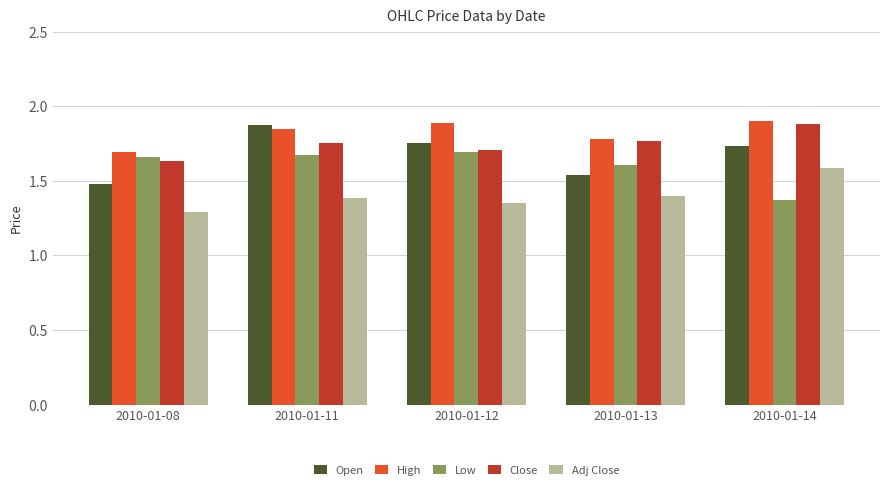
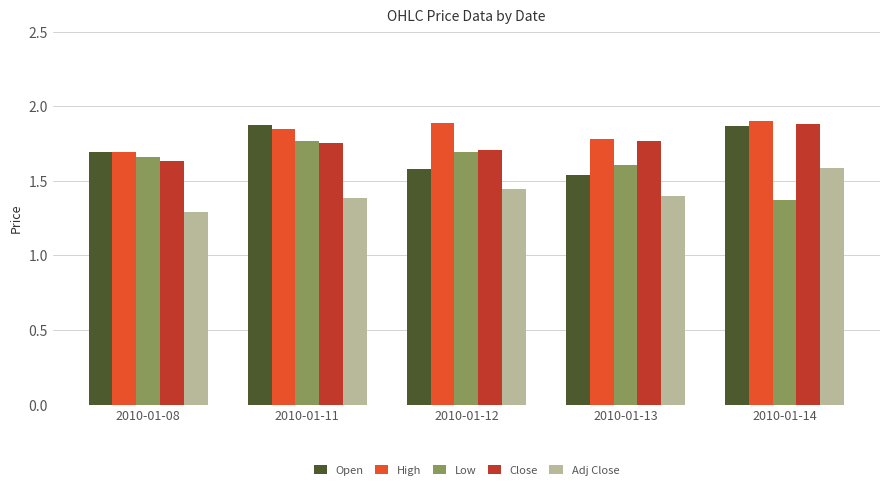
  {
    "Open": {
-     "2010-01-08": 1.48,
+     "2010-01-08": 1.69,
      "2010-01-11": 1.87,
-     "2010-01-12": 1.76,
+     "2010-01-12": 1.58,
      "2010-01-13": 1.54,
-     "2010-01-14": 1.73
+     "2010-01-14": 1.87
    },
    "Low": {
      "2010-01-08": 1.66,
-     "2010-01-11": 1.67,
+     "2010-01-11": 1.77,
      "2010-01-12": 1.69,
      "2010-01-13": 1.61,
      "2010-01-14": 1.37
    },
    "Adj Close": {
      "2010-01-08": 1.29,
      "2010-01-11": 1.39,
-     "2010-01-12": 1.35,
+     "2010-01-12": 1.45,
      "2010-01-13": 1.40,
      "2010-01-14": 1.59
    }
  }
